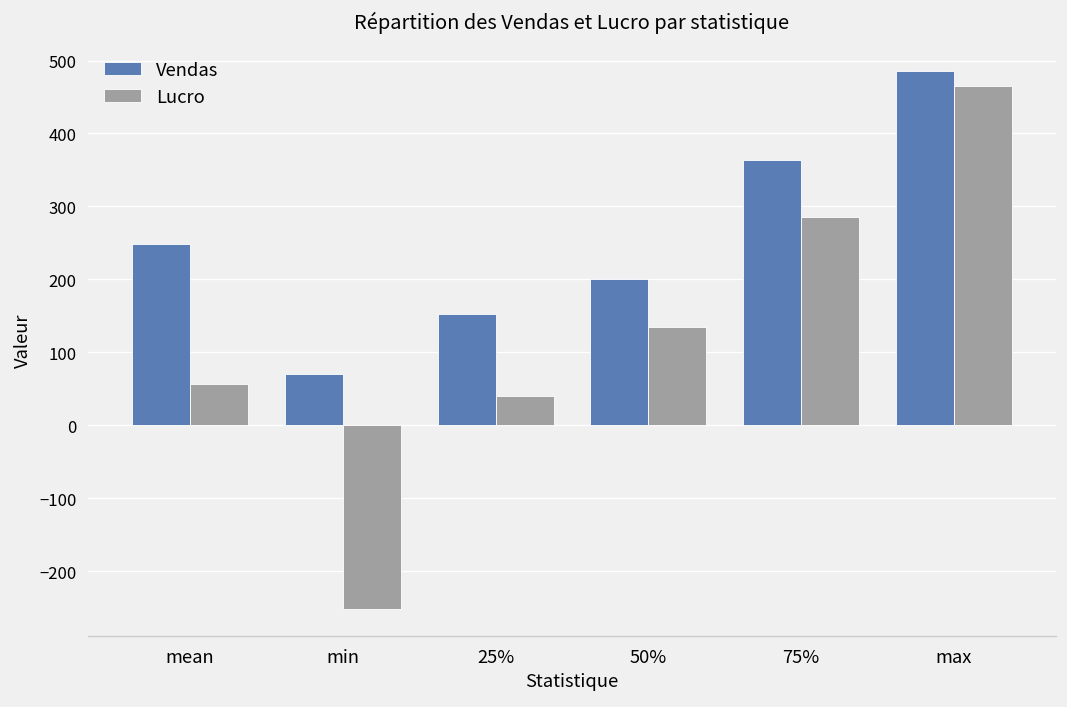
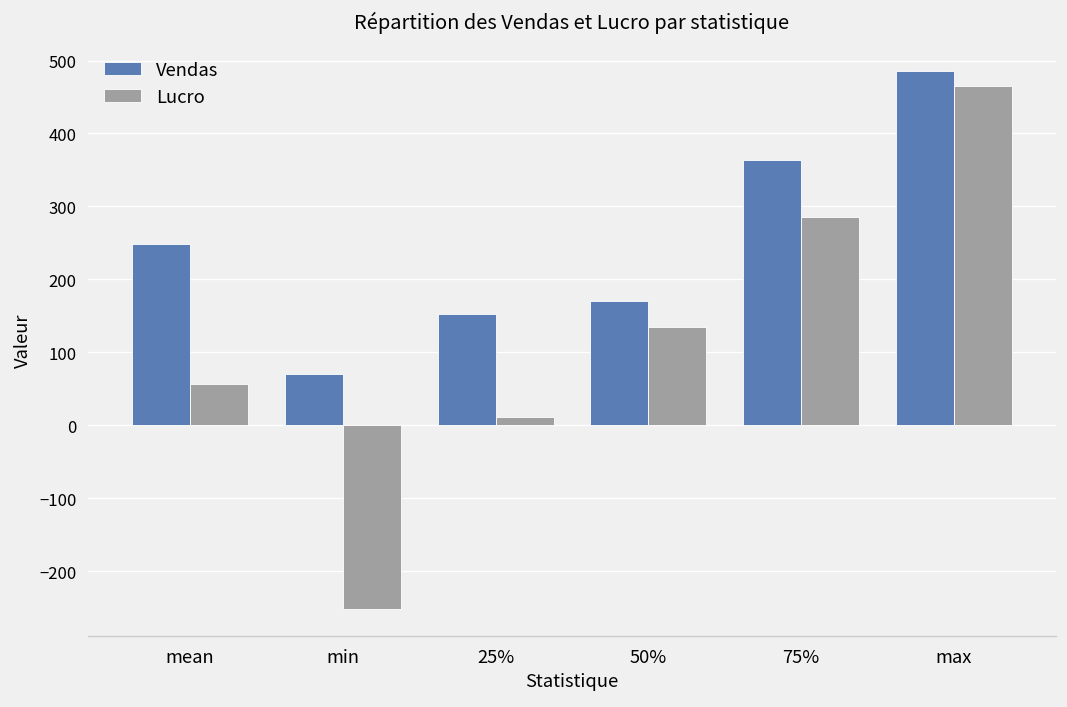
  {
    "Vendas": {
      "mean": 250,
      "min": 70,
      "25%": 150,
-     "50%": 200,
+     "50%": 170,
      "75%": 360,
      "max": 490
    },
    "Lucro": {
      "mean": 60,
      "min": -250,
-     "25%": 40,
+     "25%": 10,
      "50%": 130,
      "75%": 290,
      "max": 460
    }
  }
